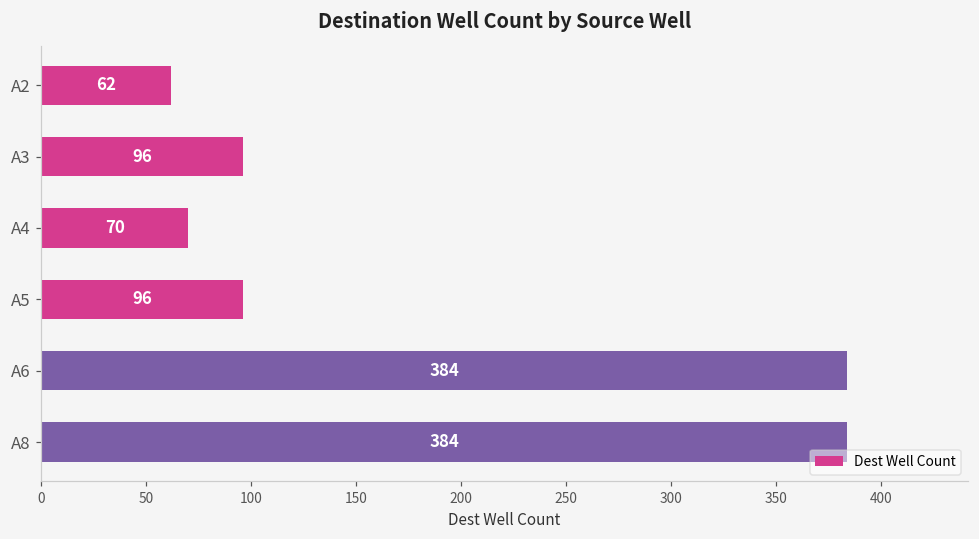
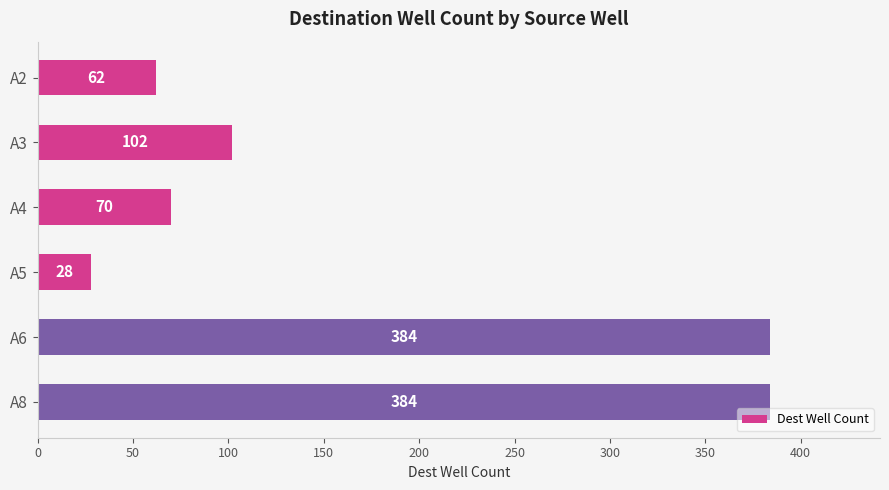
  {
    "A2": 62,
-   "A3": 96,
+   "A3": 102,
    "A4": 70,
-   "A5": 96,
+   "A5": 28,
    "A6": 384,
    "A8": 384
  }
